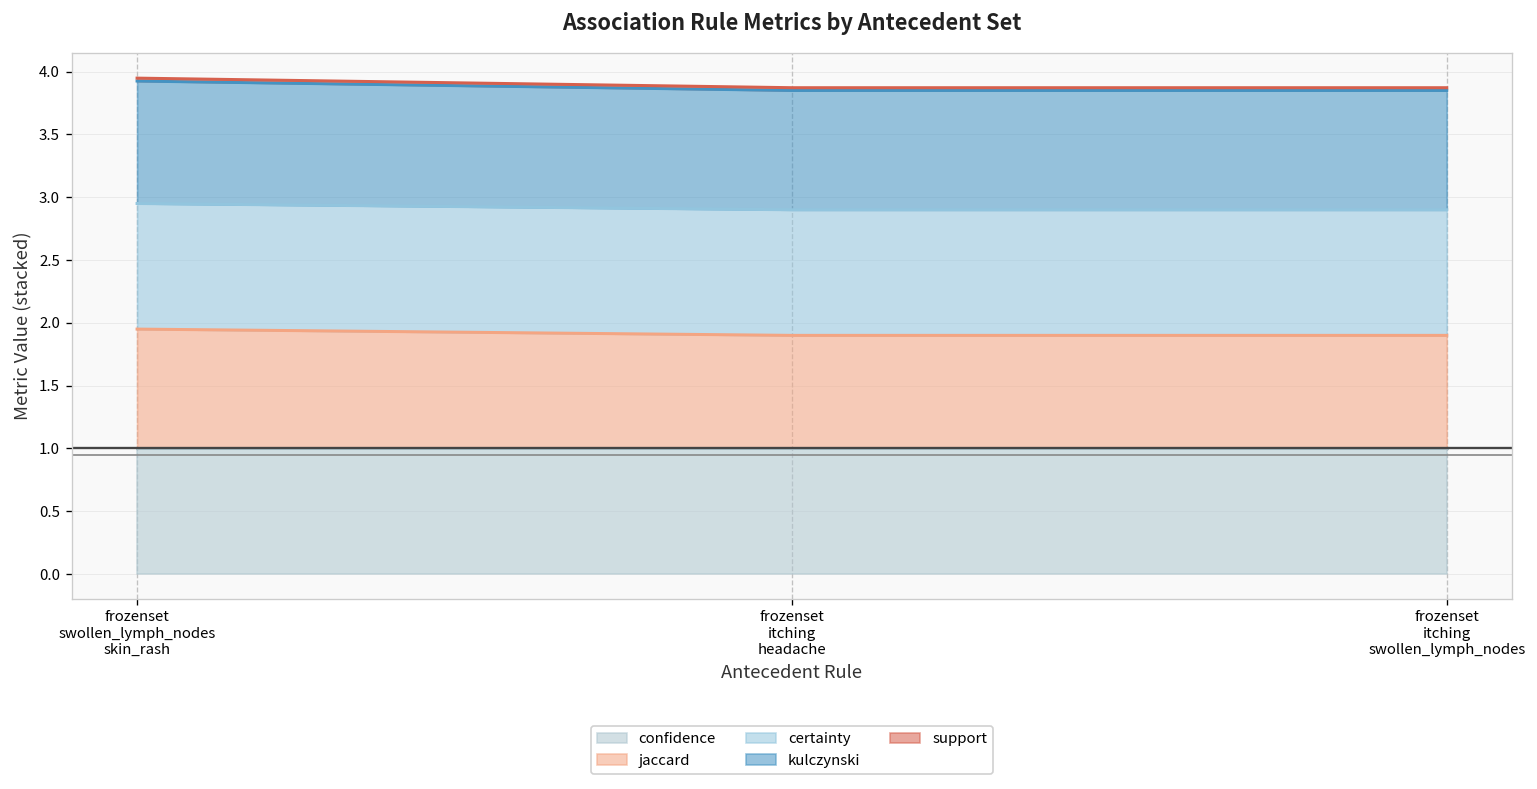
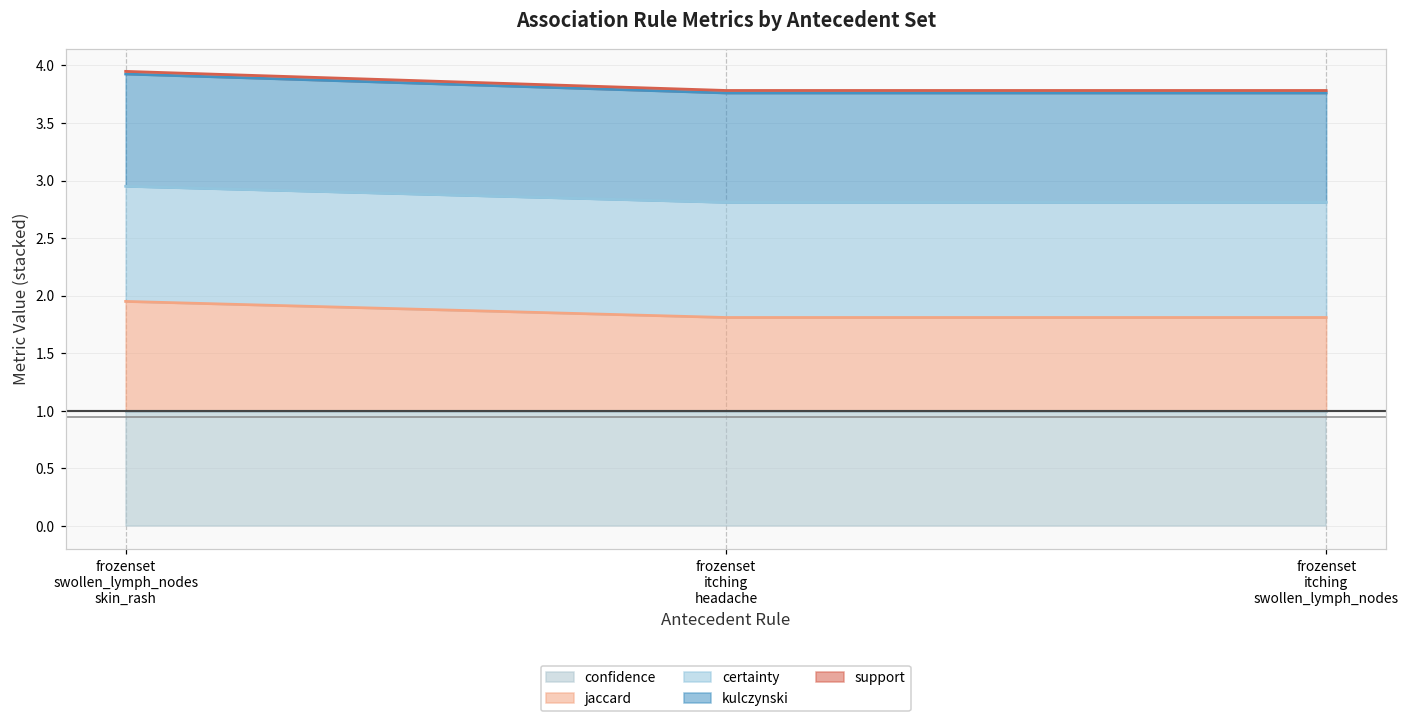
  {
    "jaccard": {
      "frozenset swollen_lymph_nodes skin_rash": 0.95,
-     "frozenset itching headache": 0.90,
-     "frozenset itching swollen_lymph_nodes": 0.90
+     "frozenset itching headache": 0.81,
+     "frozenset itching swollen_lymph_nodes": 0.81
    }
  }
